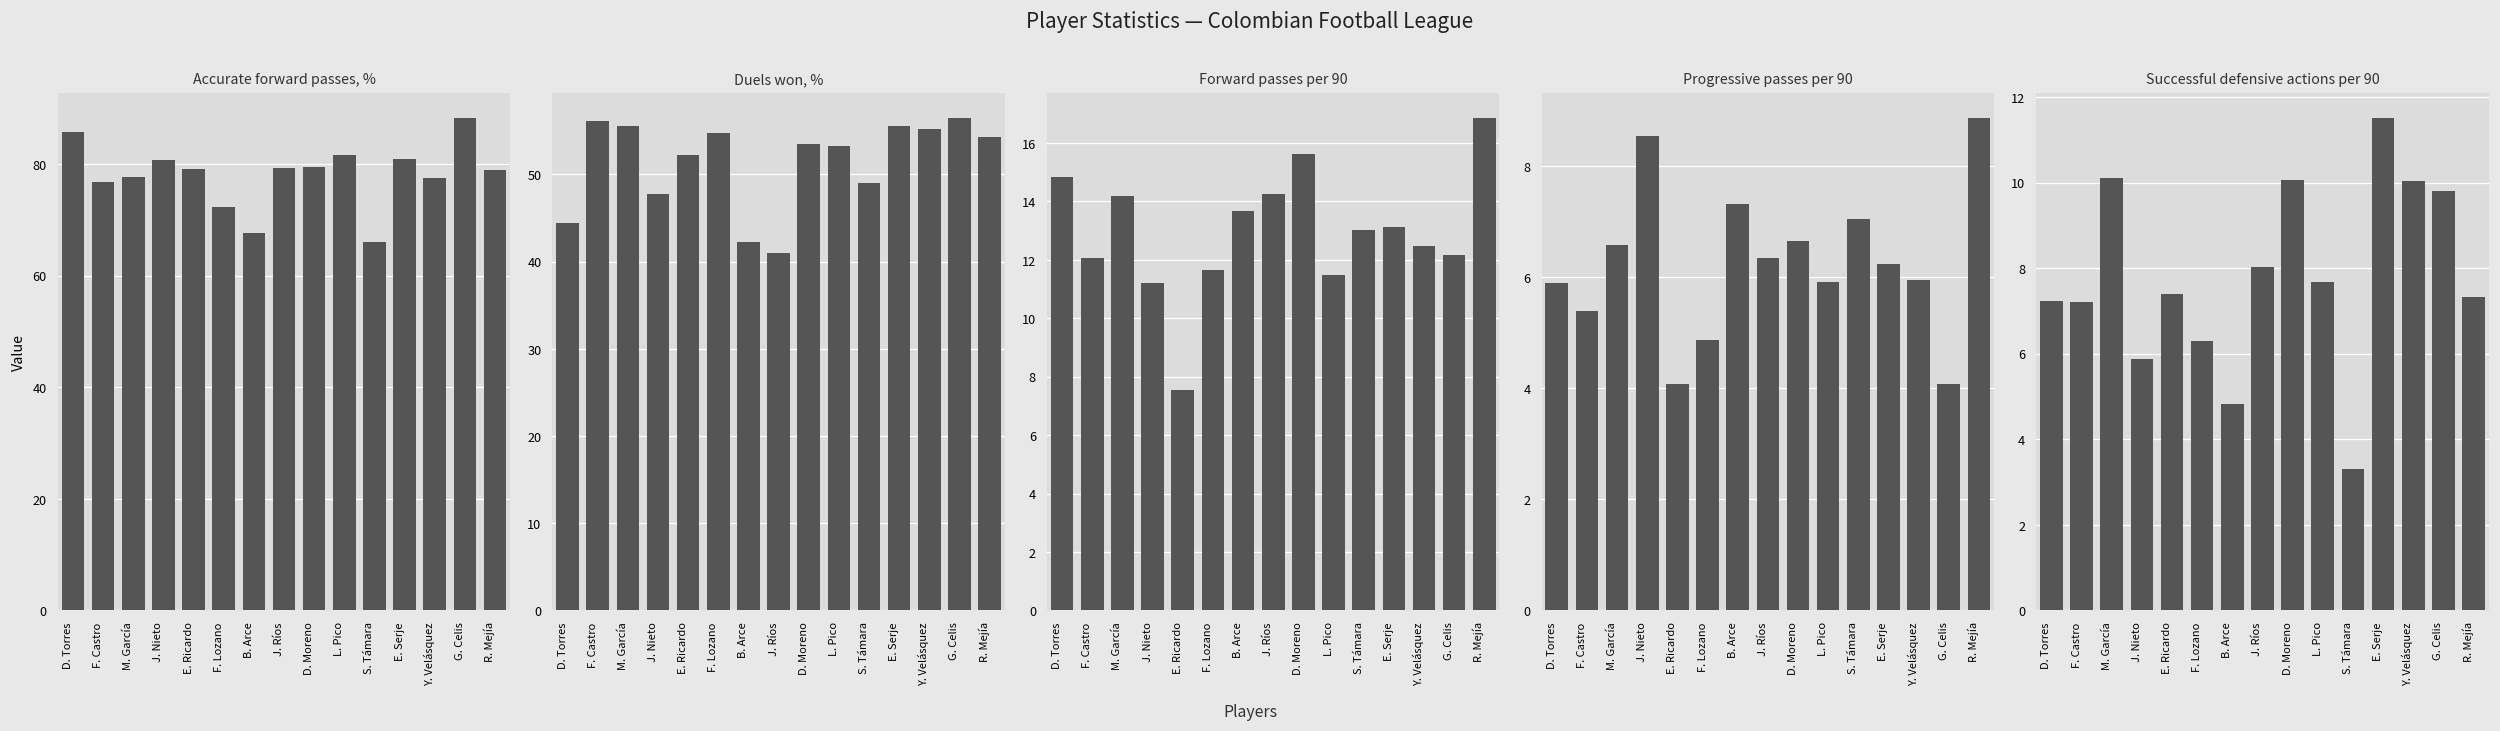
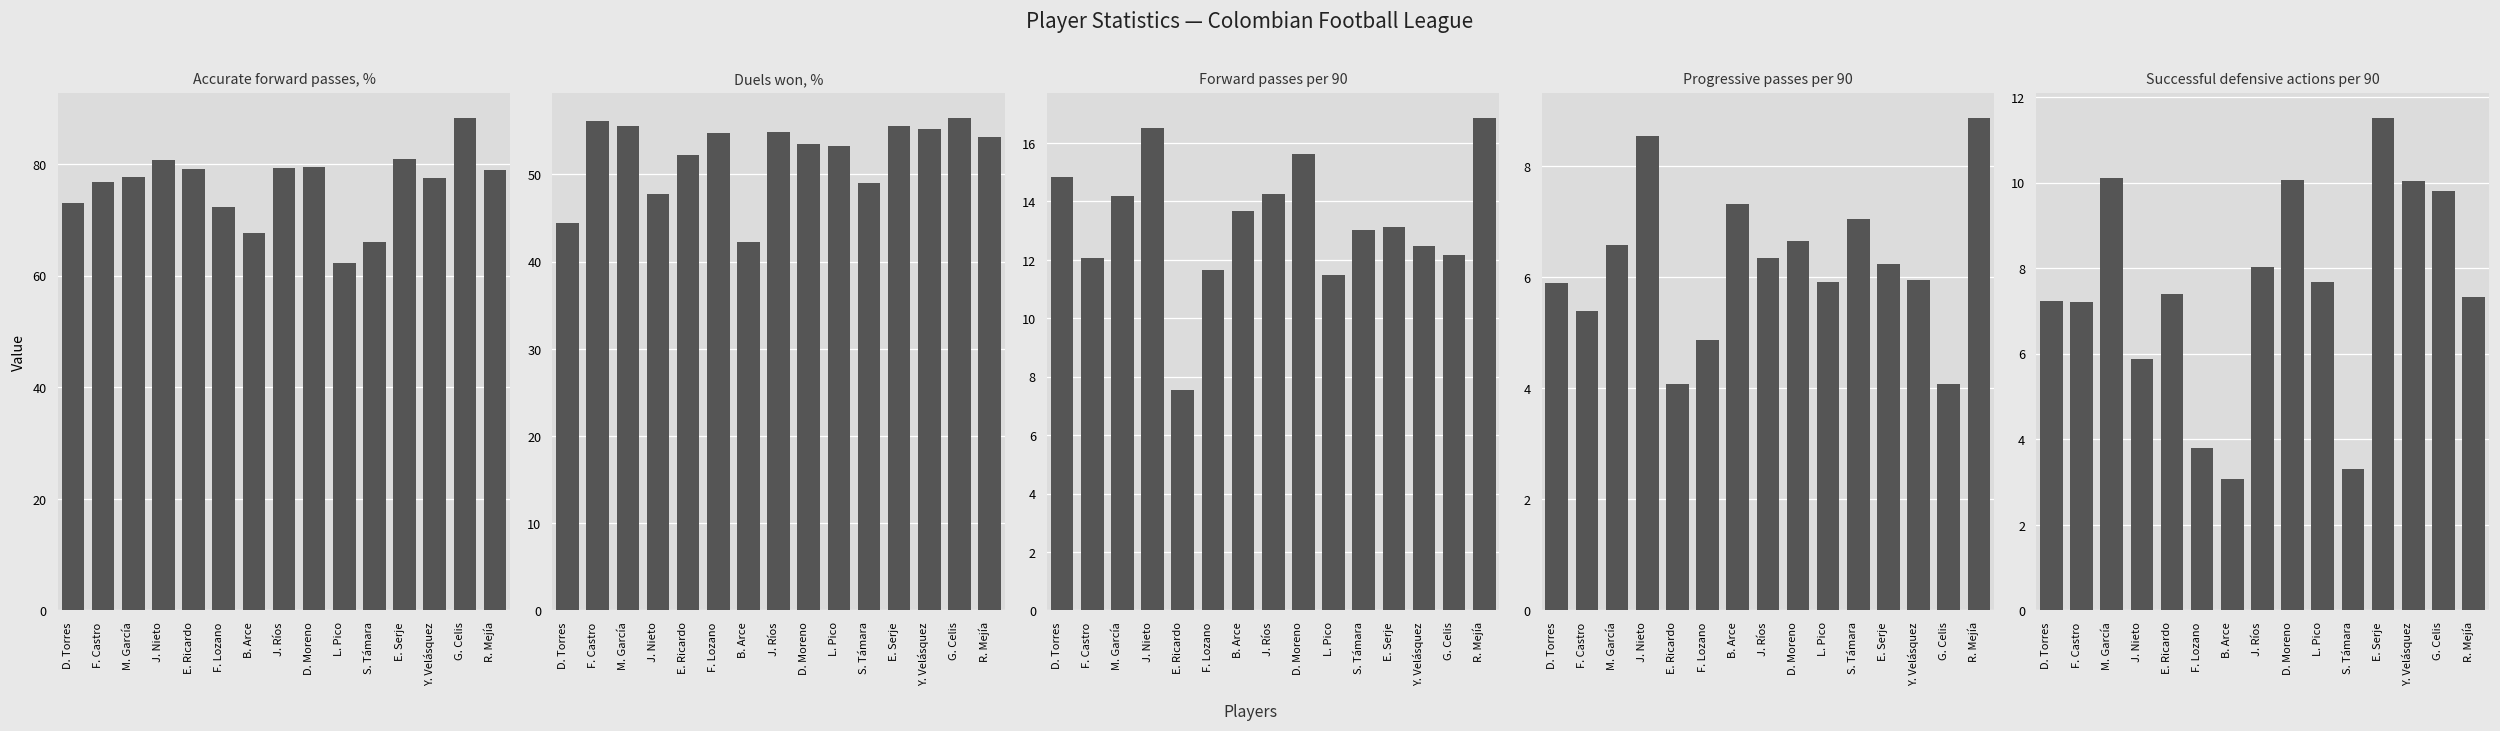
  {
    "Accurate forward passes, %": {
-     "D. Torres": 86,
+     "D. Torres": 73,
      "F. Castro": 77,
      "M. García": 78,
      "J. Nieto": 81,
      "E. Ricardo": 79,
      "F. Lozano": 72,
      "B. Arce": 68,
      "J. Ríos": 79,
      "D. Moreno": 79,
-     "L. Pico": 82,
+     "L. Pico": 62,
      "S. Támara": 66,
      "E. Serje": 81,
      "Y. Velásquez": 77,
      "G. Celis": 88,
      "R. Mejía": 79
    },
    "Duels won, %": {
      "D. Torres": 44,
      "F. Castro": 56,
      "M. García": 56,
      "J. Nieto": 48,
      "E. Ricardo": 52,
      "F. Lozano": 55,
      "B. Arce": 42,
-     "J. Ríos": 41,
+     "J. Ríos": 55,
      "D. Moreno": 53,
      "L. Pico": 53,
      "S. Támara": 49,
      "E. Serje": 56,
      "Y. Velásquez": 55,
      "G. Celis": 56,
      "R. Mejía": 54
    },
    "Forward passes per 90": {
      "D. Torres": 14.8,
      "F. Castro": 12.1,
      "M. García": 14.2,
-     "J. Nieto": 11.2,
+     "J. Nieto": 16.5,
      "E. Ricardo": 7.5,
      "F. Lozano": 11.6,
      "B. Arce": 13.7,
      "J. Ríos": 14.3,
      "D. Moreno": 15.6,
      "L. Pico": 11.5,
      "S. Támara": 13.0,
      "E. Serje": 13.1,
      "Y. Velásquez": 12.5,
      "G. Celis": 12.2,
      "R. Mejía": 16.9
    },
    "Progressive passes per 90": {
      "D. Torres": 5.9,
      "F. Castro": 5.4,
      "M. García": 6.6,
      "J. Nieto": 8.6,
      "E. Ricardo": 4.1,
      "F. Lozano": 4.9,
      "B. Arce": 7.3,
      "J. Ríos": 6.3,
      "D. Moreno": 6.7,
      "L. Pico": 5.9,
      "S. Támara": 7.1,
      "E. Serje": 6.2,
      "Y. Velásquez": 6.0,
      "G. Celis": 4.1,
      "R. Mejía": 8.9
    },
    "Successful defensive actions per 90": {
      "D. Torres": 7.2,
      "F. Castro": 7.2,
      "M. García": 10.1,
      "J. Nieto": 5.9,
      "E. Ricardo": 7.4,
-     "F. Lozano": 6.3,
-     "B. Arce": 4.8,
+     "F. Lozano": 3.8,
+     "B. Arce": 3.1,
      "J. Ríos": 8.0,
      "D. Moreno": 10.1,
      "L. Pico": 7.7,
      "S. Támara": 3.3,
      "E. Serje": 11.5,
      "Y. Velásquez": 10.0,
      "G. Celis": 9.8,
      "R. Mejía": 7.3
    }
  }
